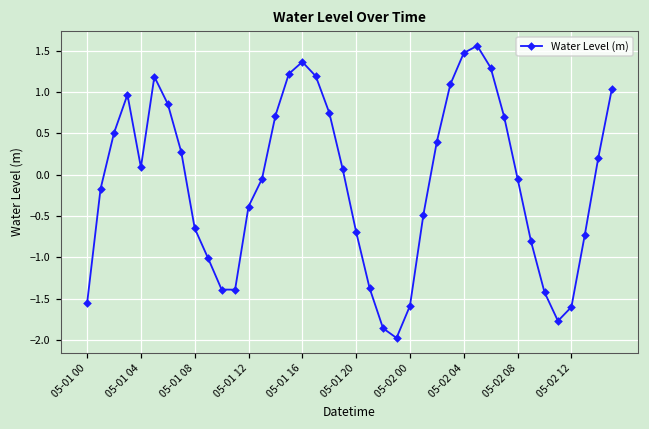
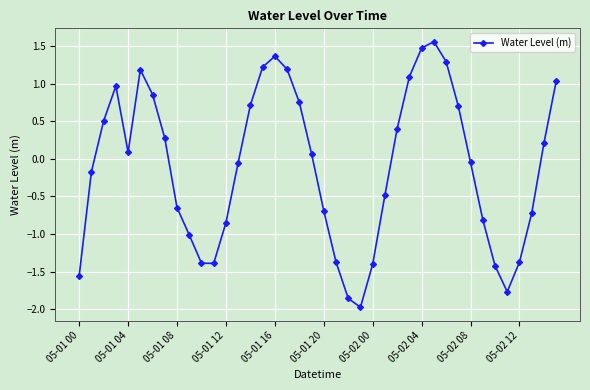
  {
    "05-01 00": -1.6,
    "05-01 04": 0.1,
    "05-01 08": -0.6,
-   "05-01 12": -0.4,
+   "05-01 12": -0.9,
    "05-01 16": 1.4,
    "05-01 20": -0.7,
-   "05-02 00": -1.6,
+   "05-02 00": -1.4,
    "05-02 04": 1.5,
    "05-02 08": 0.0,
-   "05-02 12": -1.6
+   "05-02 12": -1.4
  }
